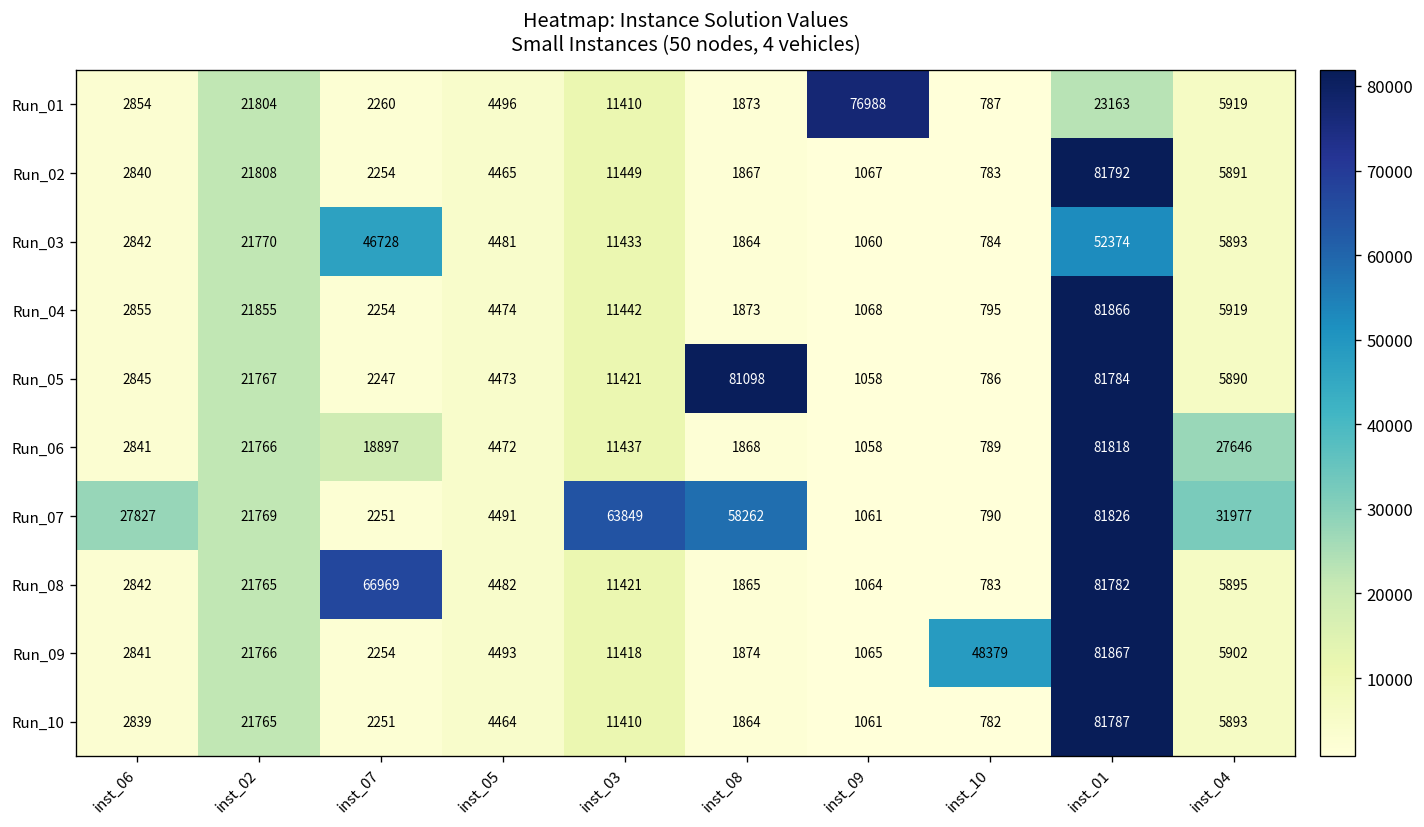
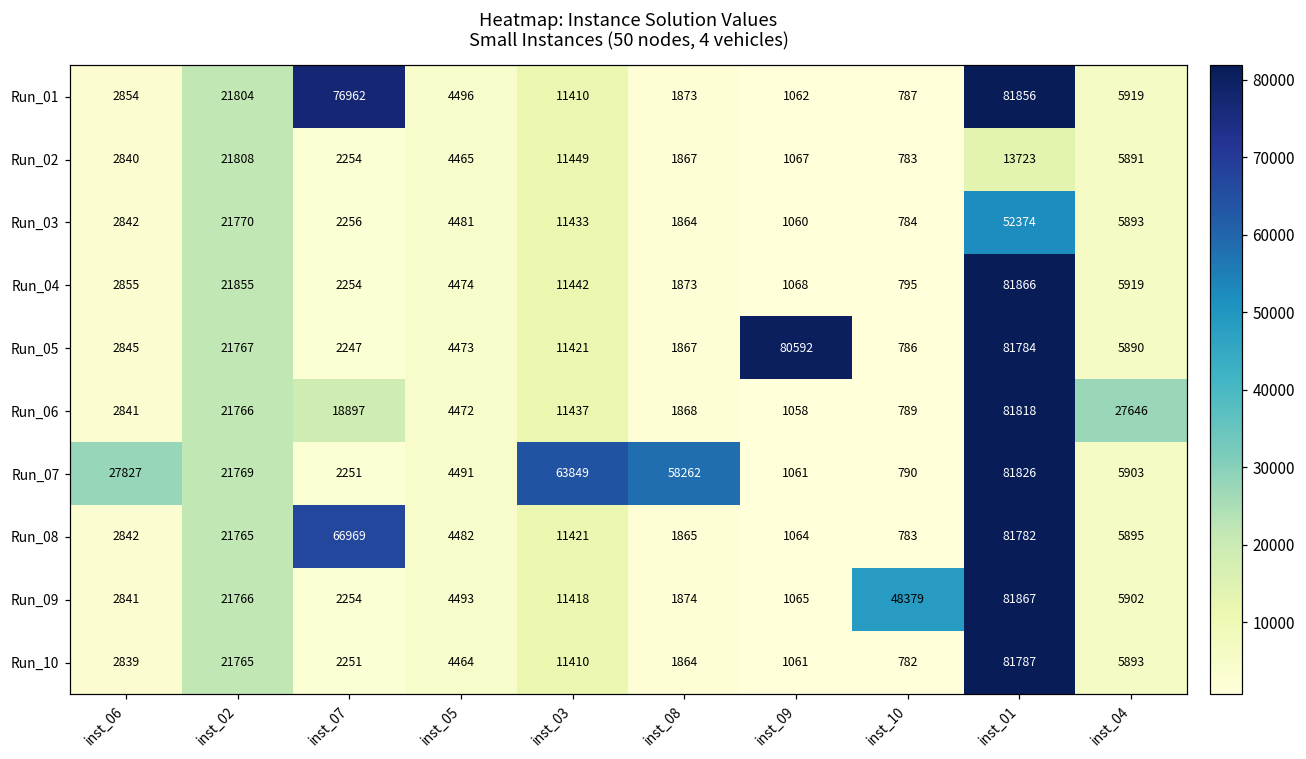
  {
    "Run_01": {
      "inst_06": 2854,
      "inst_02": 21804,
-     "inst_07": 2260,
+     "inst_07": 76962,
      "inst_05": 4496,
      "inst_03": 11410,
      "inst_08": 1873,
-     "inst_09": 76988,
+     "inst_09": 1062,
      "inst_10": 787,
-     "inst_01": 23163,
+     "inst_01": 81856,
      "inst_04": 5919
    },
    "Run_02": {
      "inst_06": 2840,
      "inst_02": 21808,
      "inst_07": 2254,
      "inst_05": 4465,
      "inst_03": 11449,
      "inst_08": 1867,
      "inst_09": 1067,
      "inst_10": 783,
-     "inst_01": 81792,
+     "inst_01": 13723,
      "inst_04": 5891
    },
    "Run_03": {
      "inst_06": 2842,
      "inst_02": 21770,
-     "inst_07": 46728,
+     "inst_07": 2256,
      "inst_05": 4481,
      "inst_03": 11433,
      "inst_08": 1864,
      "inst_09": 1060,
      "inst_10": 784,
      "inst_01": 52374,
      "inst_04": 5893
    },
    "Run_04": {
      "inst_06": 2855,
      "inst_02": 21855,
      "inst_07": 2254,
      "inst_05": 4474,
      "inst_03": 11442,
      "inst_08": 1873,
      "inst_09": 1068,
      "inst_10": 795,
      "inst_01": 81866,
      "inst_04": 5919
    },
    "Run_05": {
      "inst_06": 2845,
      "inst_02": 21767,
      "inst_07": 2247,
      "inst_05": 4473,
      "inst_03": 11421,
-     "inst_08": 81098,
-     "inst_09": 1058,
+     "inst_08": 1867,
+     "inst_09": 80592,
      "inst_10": 786,
      "inst_01": 81784,
      "inst_04": 5890
    },
    "Run_06": {
      "inst_06": 2841,
      "inst_02": 21766,
      "inst_07": 18897,
      "inst_05": 4472,
      "inst_03": 11437,
      "inst_08": 1868,
      "inst_09": 1058,
      "inst_10": 789,
      "inst_01": 81818,
      "inst_04": 27646
    },
    "Run_07": {
      "inst_06": 27827,
      "inst_02": 21769,
      "inst_07": 2251,
      "inst_05": 4491,
      "inst_03": 63849,
      "inst_08": 58262,
      "inst_09": 1061,
      "inst_10": 790,
      "inst_01": 81826,
-     "inst_04": 31977
+     "inst_04": 5903
    },
    "Run_08": {
      "inst_06": 2842,
      "inst_02": 21765,
      "inst_07": 66969,
      "inst_05": 4482,
      "inst_03": 11421,
      "inst_08": 1865,
      "inst_09": 1064,
      "inst_10": 783,
      "inst_01": 81782,
      "inst_04": 5895
    },
    "Run_09": {
      "inst_06": 2841,
      "inst_02": 21766,
      "inst_07": 2254,
      "inst_05": 4493,
      "inst_03": 11418,
      "inst_08": 1874,
      "inst_09": 1065,
      "inst_10": 48379,
      "inst_01": 81867,
      "inst_04": 5902
    },
    "Run_10": {
      "inst_06": 2839,
      "inst_02": 21765,
      "inst_07": 2251,
      "inst_05": 4464,
      "inst_03": 11410,
      "inst_08": 1864,
      "inst_09": 1061,
      "inst_10": 782,
      "inst_01": 81787,
      "inst_04": 5893
    }
  }
